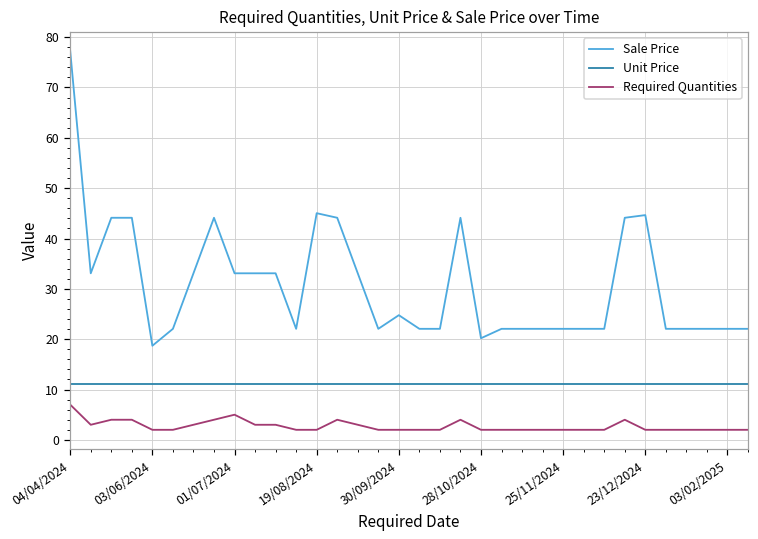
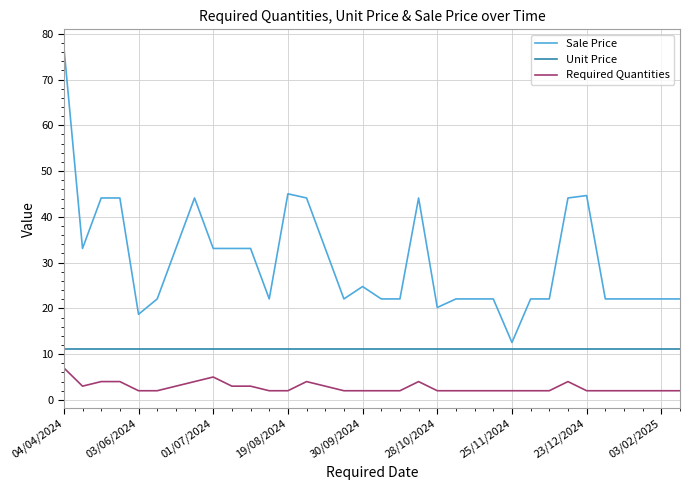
  {
    "Sale Price": {
      "04/04/2024": 77,
      "03/06/2024": 19,
      "01/07/2024": 33,
      "19/08/2024": 45,
      "30/09/2024": 25,
      "28/10/2024": 20,
-     "25/11/2024": 22,
+     "25/11/2024": 13,
      "23/12/2024": 45,
      "03/02/2025": 22
    },
    "Unit Price": {
      "04/04/2024": 11,
      "03/06/2024": 11,
      "01/07/2024": 11,
      "19/08/2024": 11,
      "30/09/2024": 11,
      "28/10/2024": 11,
      "25/11/2024": 11,
      "23/12/2024": 11,
      "03/02/2025": 11
    },
    "Required Quantities": {
      "04/04/2024": 7,
      "03/06/2024": 2,
      "01/07/2024": 5,
      "19/08/2024": 2,
      "30/09/2024": 2,
      "28/10/2024": 2,
      "25/11/2024": 2,
      "23/12/2024": 2,
      "03/02/2025": 2
    }
  }
